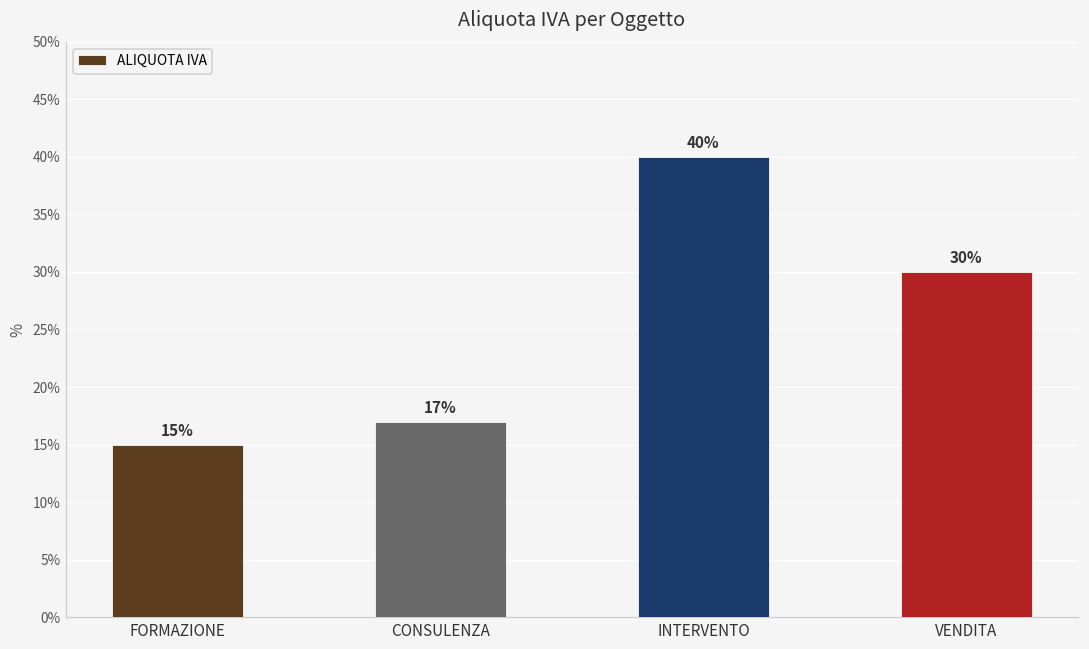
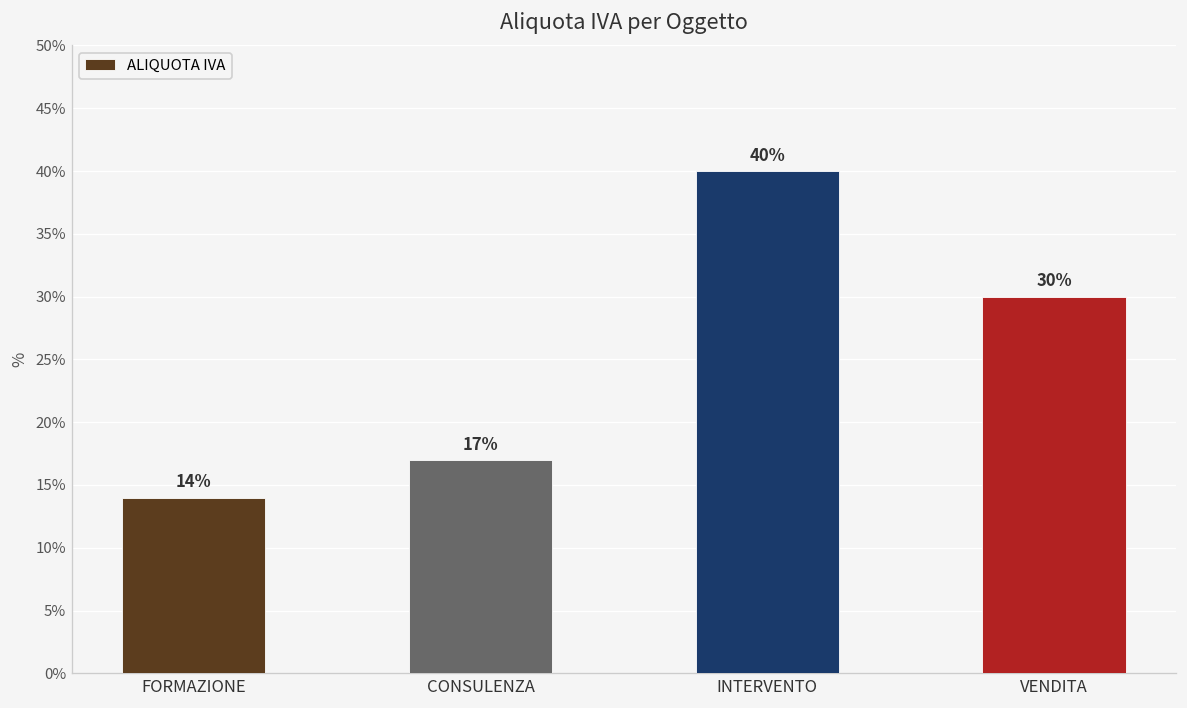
  {
-   "FORMAZIONE": "15%",
+   "FORMAZIONE": "14%",
    "CONSULENZA": "17%",
    "INTERVENTO": "40%",
    "VENDITA": "30%"
  }
